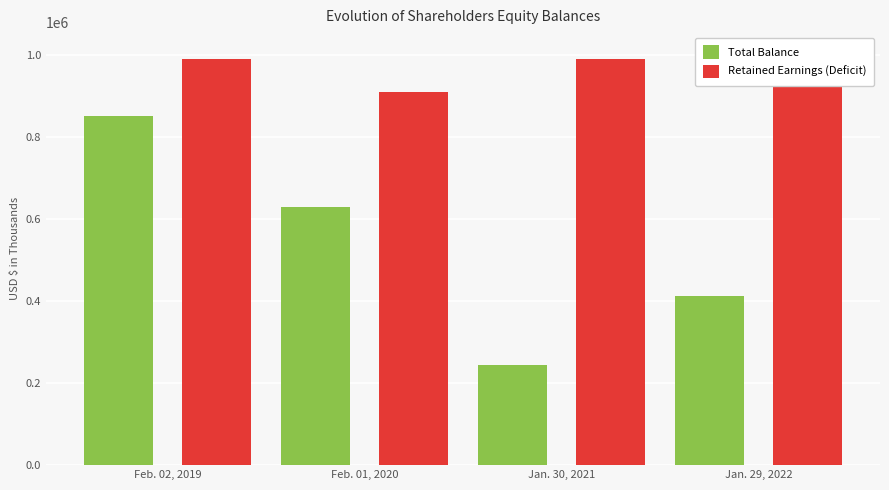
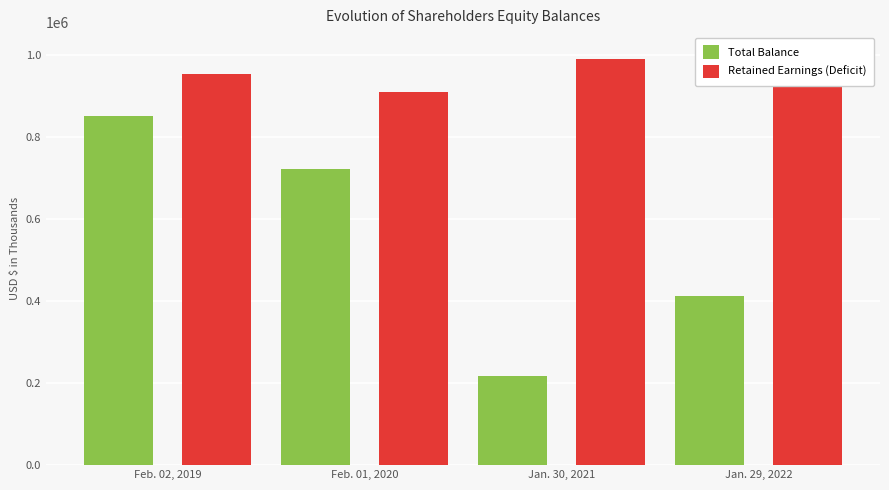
  {
    "Total Balance": {
      "Feb. 02, 2019": 850000,
-     "Feb. 01, 2020": 630000,
-     "Jan. 30, 2021": 240000,
+     "Feb. 01, 2020": 720000,
+     "Jan. 30, 2021": 220000,
      "Jan. 29, 2022": 410000
    },
    "Retained Earnings (Deficit)": {
-     "Feb. 02, 2019": 990000,
+     "Feb. 02, 2019": 950000,
      "Feb. 01, 2020": 910000,
      "Jan. 30, 2021": 990000
    }
  }
